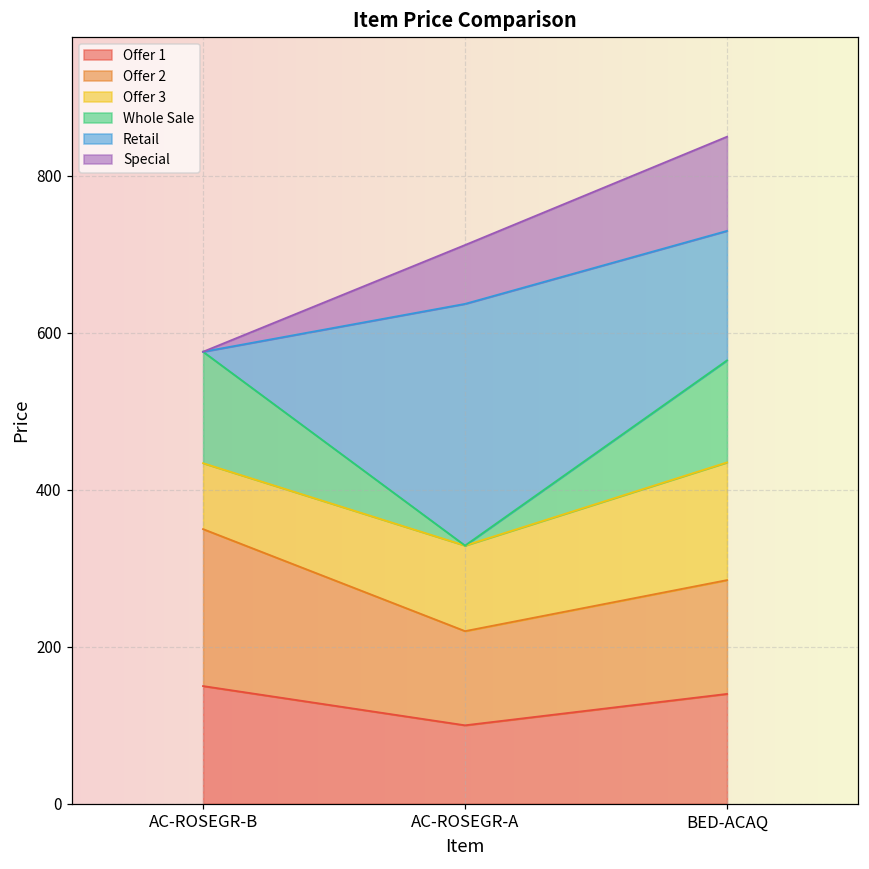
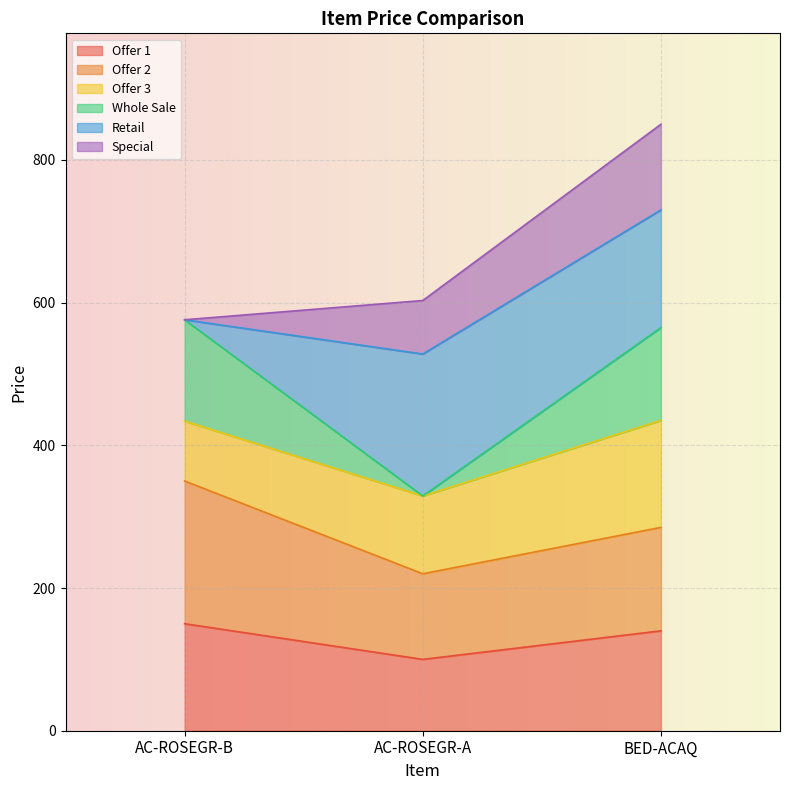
  {
    "Offer 3": {
      "AC-ROSEGR-B": 80,
      "BED-ACAQ": 150
    },
    "Whole Sale": {
      "BED-ACAQ": 130
    },
    "Retail": {
-     "AC-ROSEGR-A": 310,
+     "AC-ROSEGR-A": 200,
      "BED-ACAQ": 170
    },
    "Special": {
      "AC-ROSEGR-A": 80,
      "BED-ACAQ": 120
    }
  }
